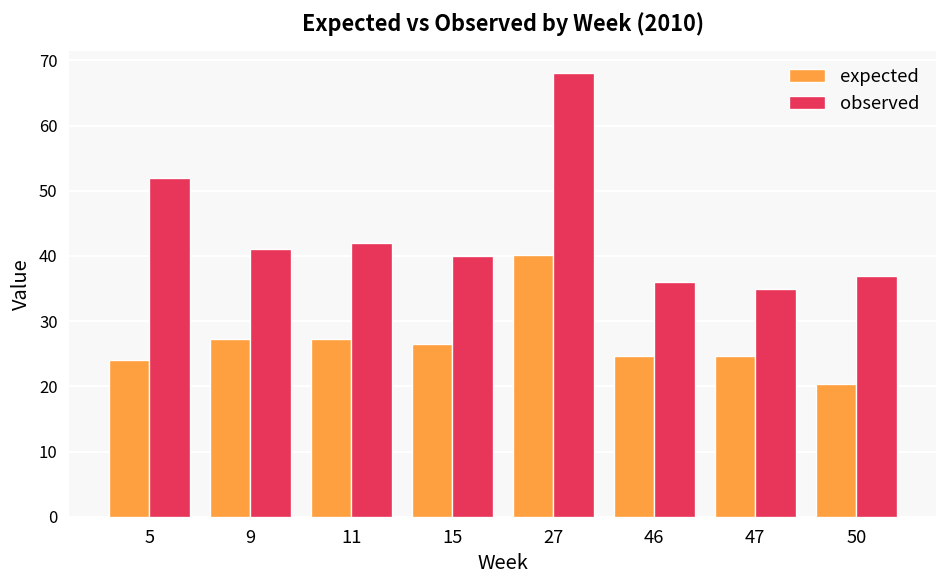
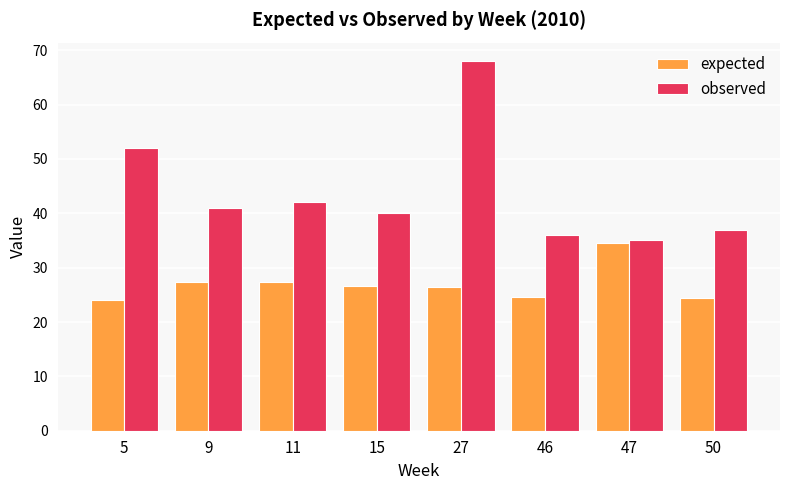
  {
    "expected": {
      "5": 24,
      "9": 27,
      "11": 27,
      "15": 27,
-     "27": 40,
+     "27": 26,
      "46": 25,
-     "47": 25,
-     "50": 20
+     "47": 34,
+     "50": 24
    },
    "observed": {
      "5": 52,
      "9": 41,
      "11": 42,
      "15": 40,
      "27": 68,
      "46": 36,
      "47": 35,
      "50": 37
    }
  }
